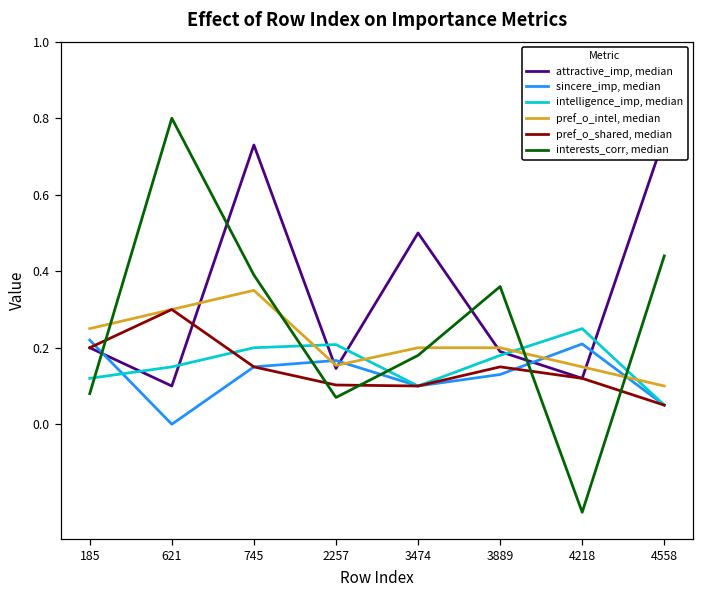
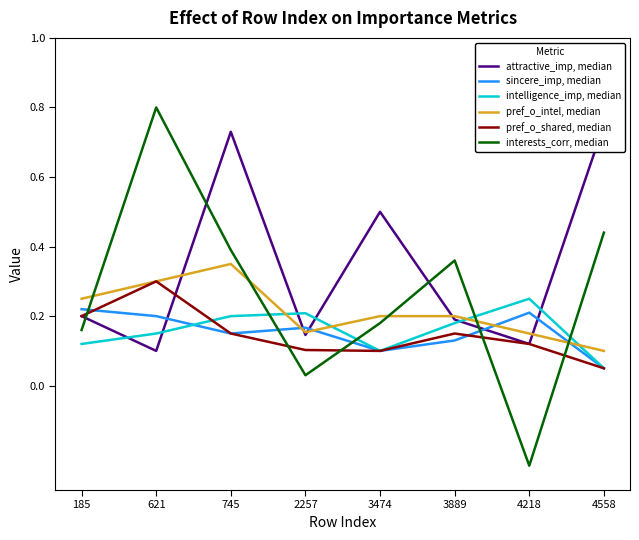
  {
    "attractive_imp, median": {
      "621": 0.10,
      "745": 0.73,
      "2257": 0.15,
      "3474": 0.50,
      "3889": 0.19
    },
    "sincere_imp, median": {
      "185": 0.22,
-     "621": 0.0,
+     "621": 0.2,
      "2257": 0.17,
      "3889": 0.13,
      "4218": 0.21
    },
    "intelligence_imp, median": {
      "185": 0.12,
      "621": 0.15,
      "745": 0.20,
      "2257": 0.21,
      "3889": 0.18,
      "4218": 0.25
    },
    "pref_o_intel, median": {
      "185": 0.25,
      "745": 0.35,
      "2257": 0.15,
      "3474": 0.20,
      "3889": 0.20,
      "4218": 0.15,
      "4558": 0.10
    },
    "pref_o_shared, median": {
      "2257": 0.10,
      "3889": 0.15
    },
    "interests_corr, median": {
-     "185": 0.08,
+     "185": 0.16,
      "621": 0.80,
      "745": 0.39,
-     "2257": 0.07,
+     "2257": 0.03,
      "3474": 0.18,
      "3889": 0.36,
      "4218": -0.23,
      "4558": 0.44
    }
  }
